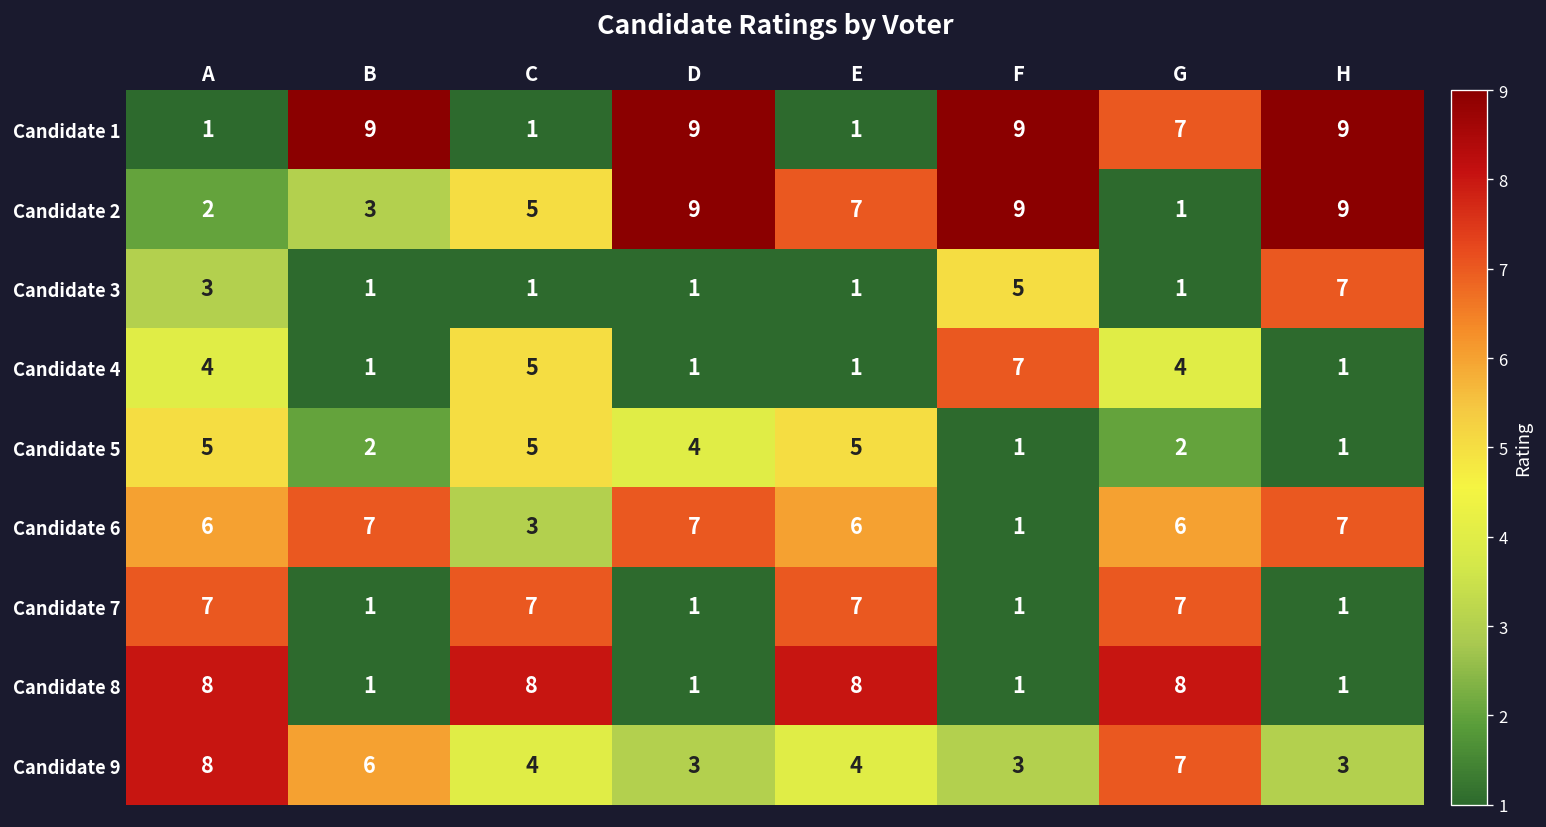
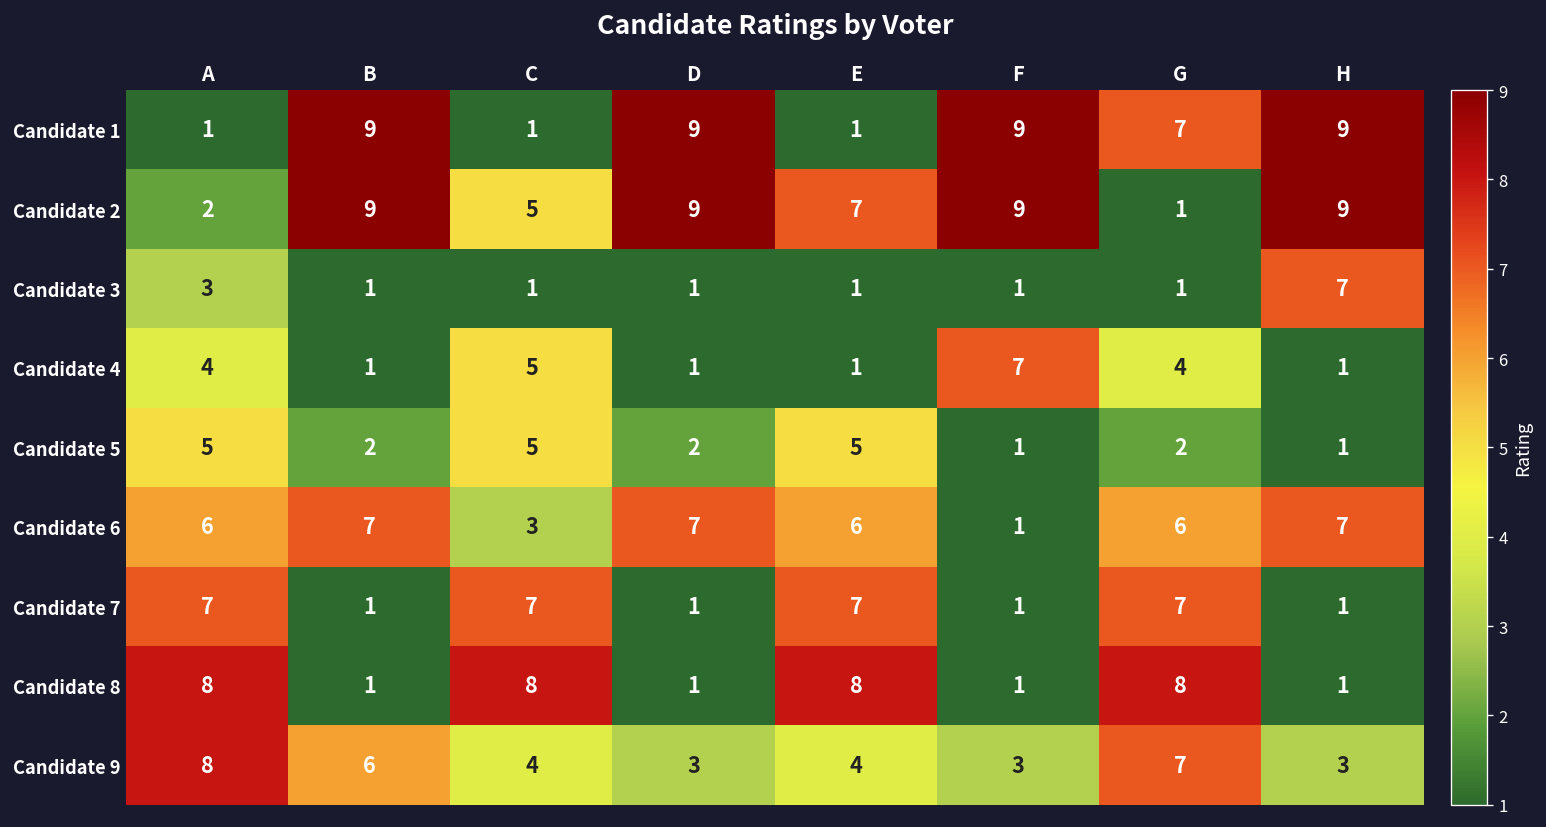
  {
    "Candidate 1": {
      "A": 1,
      "B": 9,
      "C": 1,
      "D": 9,
      "E": 1,
      "F": 9,
      "G": 7,
      "H": 9
    },
    "Candidate 2": {
      "A": 2,
-     "B": 3,
+     "B": 9,
      "C": 5,
      "D": 9,
      "E": 7,
      "F": 9,
      "G": 1,
      "H": 9
    },
    "Candidate 3": {
      "A": 3,
      "B": 1,
      "C": 1,
      "D": 1,
      "E": 1,
-     "F": 5,
+     "F": 1,
      "G": 1,
      "H": 7
    },
    "Candidate 4": {
      "A": 4,
      "B": 1,
      "C": 5,
      "D": 1,
      "E": 1,
      "F": 7,
      "G": 4,
      "H": 1
    },
    "Candidate 5": {
      "A": 5,
      "B": 2,
      "C": 5,
-     "D": 4,
+     "D": 2,
      "E": 5,
      "F": 1,
      "G": 2,
      "H": 1
    },
    "Candidate 6": {
      "A": 6,
      "B": 7,
      "C": 3,
      "D": 7,
      "E": 6,
      "F": 1,
      "G": 6,
      "H": 7
    },
    "Candidate 7": {
      "A": 7,
      "B": 1,
      "C": 7,
      "D": 1,
      "E": 7,
      "F": 1,
      "G": 7,
      "H": 1
    },
    "Candidate 8": {
      "A": 8,
      "B": 1,
      "C": 8,
      "D": 1,
      "E": 8,
      "F": 1,
      "G": 8,
      "H": 1
    },
    "Candidate 9": {
      "A": 8,
      "B": 6,
      "C": 4,
      "D": 3,
      "E": 4,
      "F": 3,
      "G": 7,
      "H": 3
    }
  }
